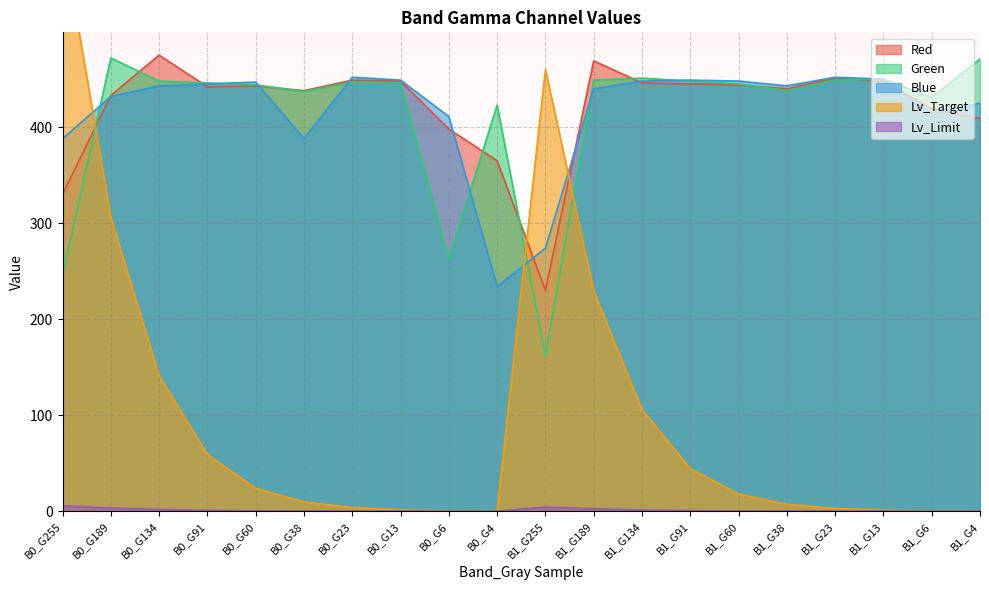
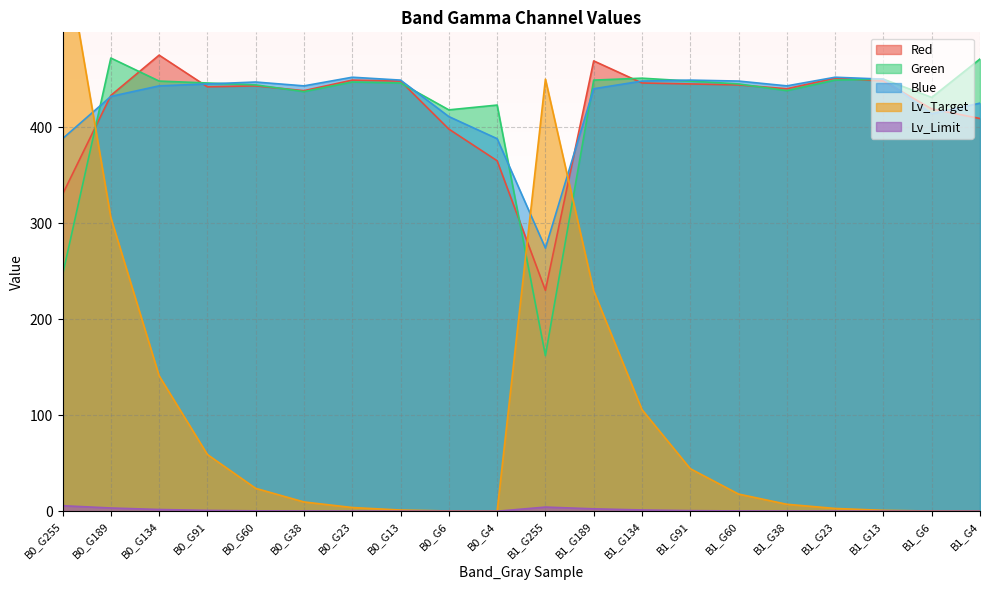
  {
    "Red": {
      "B0_G255": 330,
      "B0_G134": 480,
      "B0_G91": 440,
      "B0_G6": 400,
      "B0_G4": 370,
      "B1_G255": 230,
      "B1_G189": 470,
      "B1_G91": 450,
      "B1_G4": 410
    },
    "Green": {
      "B0_G255": 250,
      "B0_G189": 470,
      "B0_G134": 450,
-     "B0_G6": 260,
+     "B0_G6": 420,
      "B0_G4": 420,
      "B1_G255": 160,
      "B1_G189": 450,
      "B1_G134": 450,
      "B1_G4": 470
    },
    "Blue": {
      "B0_G255": 390,
      "B0_G134": 440,
      "B0_G60": 450,
-     "B0_G38": 390,
+     "B0_G38": 440,
      "B0_G23": 450,
      "B0_G6": 410,
-     "B0_G4": 230,
+     "B0_G4": 390,
      "B1_G255": 270,
      "B1_G189": 440,
      "B1_G60": 450,
      "B1_G38": 440,
      "B1_G4": 430
    },
    "Lv_Target": {
      "B0_G189": 310,
      "B0_G134": 140,
      "B0_G91": 60,
      "B0_G60": 20,
      "B0_G38": 10,
      "B0_G23": 0,
-     "B1_G255": 460,
+     "B1_G255": 450,
      "B1_G189": 230,
      "B1_G134": 110,
      "B1_G91": 40,
      "B1_G60": 20,
      "B1_G38": 10,
      "B1_G23": 0
    },
    "Lv_Limit": {
      "B0_G255": 10,
      "B0_G189": 0,
      "B0_G134": 0,
      "B0_G91": 0,
      "B0_G60": 0,
      "B0_G38": 0,
      "B0_G23": 0,
      "B1_G255": 0,
      "B1_G189": 0,
      "B1_G134": 0,
      "B1_G91": 0,
      "B1_G60": 0,
      "B1_G38": 0,
      "B1_G23": 0
    }
  }
